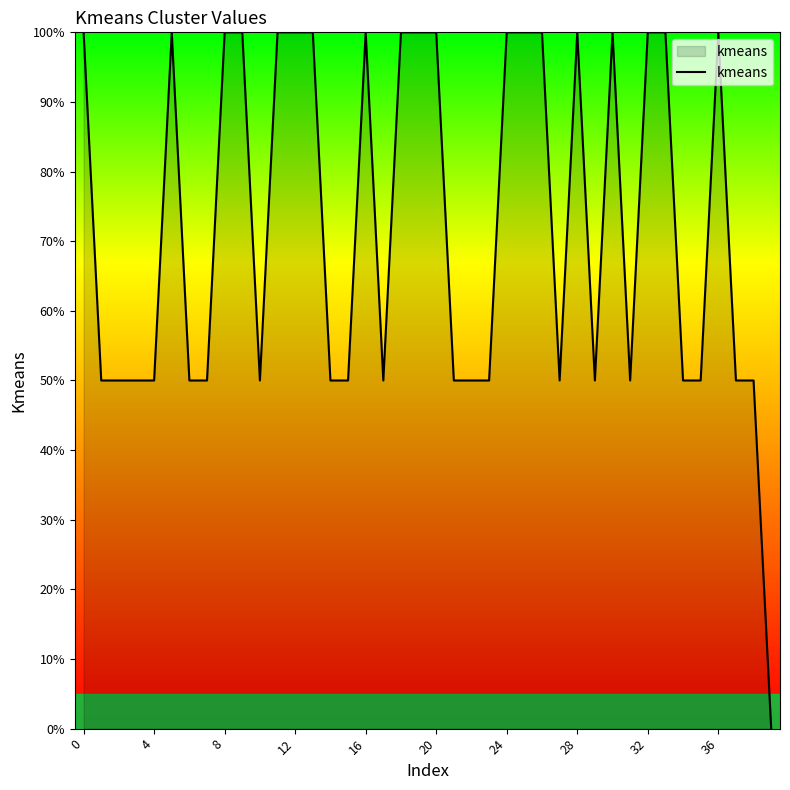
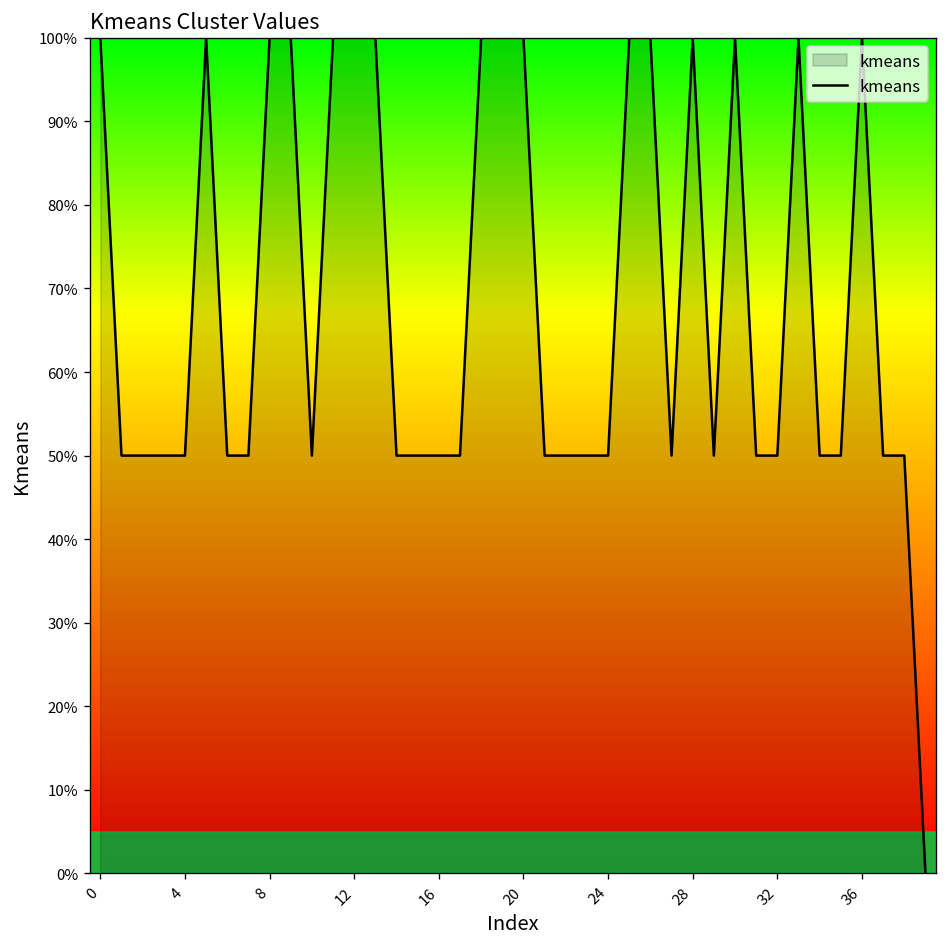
  {
    "0": "100%",
    "4": "50%",
    "8": "100%",
    "12": "100%",
-   "16": "100%",
+   "16": "50%",
    "20": "100%",
-   "24": "100%",
+   "24": "50%",
    "28": "100%",
-   "32": "100%",
+   "32": "50%",
    "36": "100%"
  }
